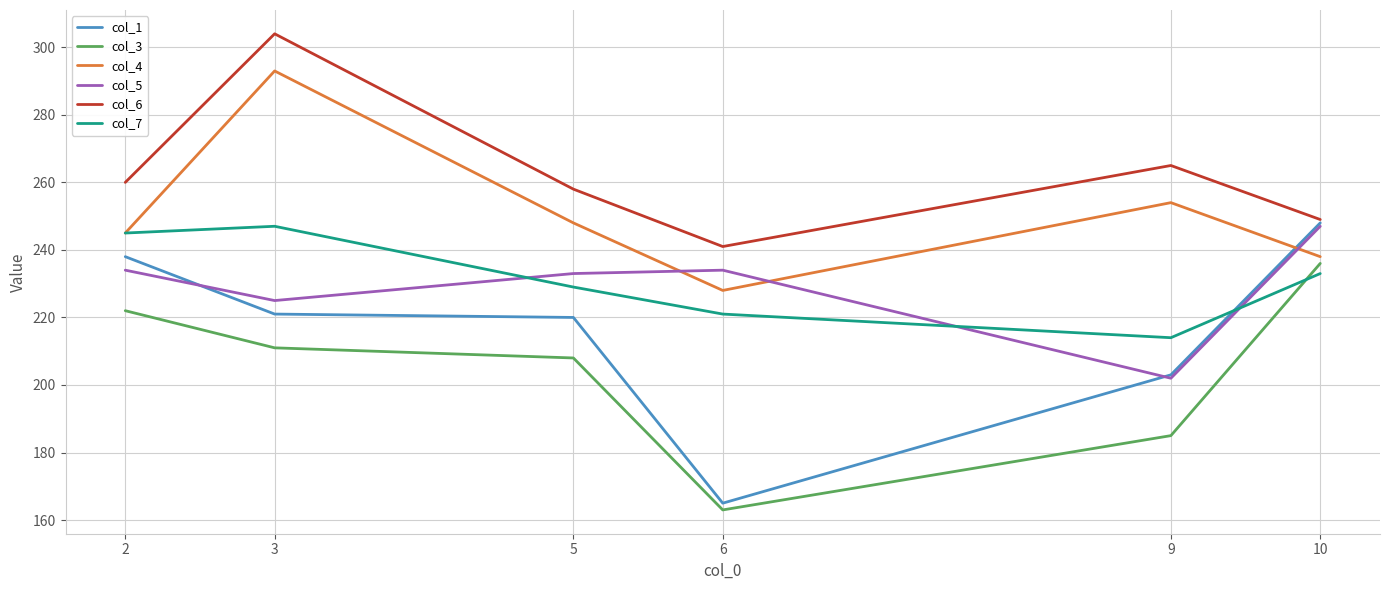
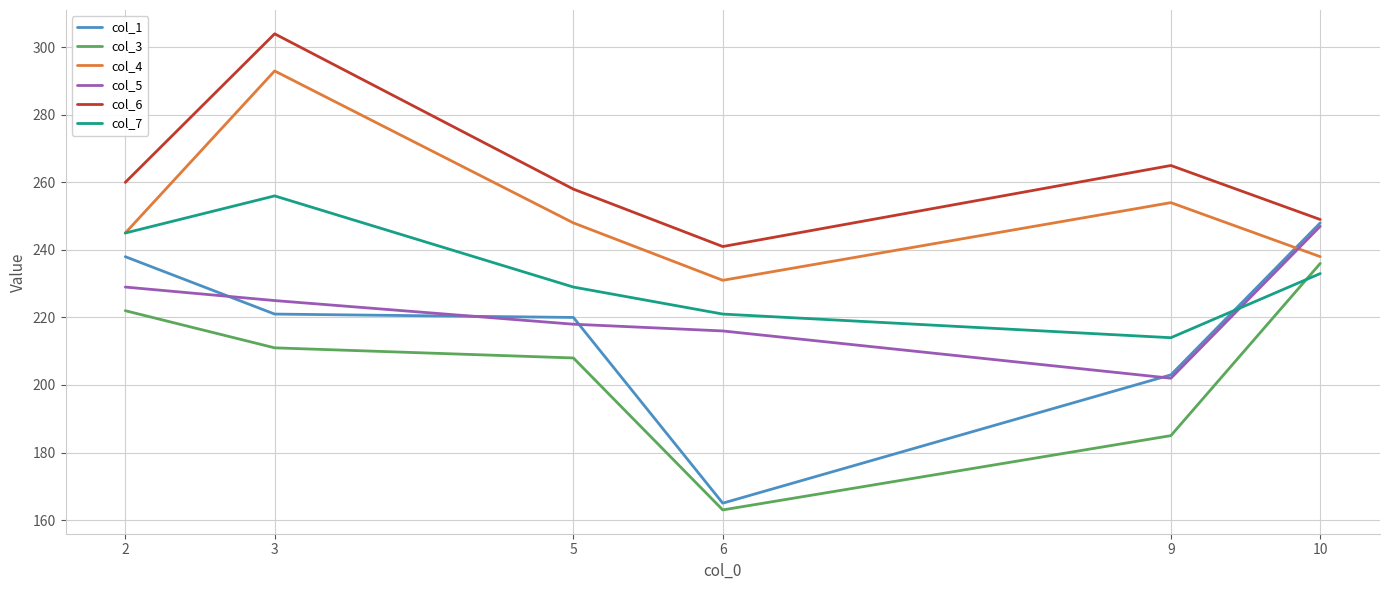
  {
    "col_1": {
      "2": 238,
      "3": 221,
      "5": 220,
      "6": 165,
      "9": 203,
      "10": 248
    },
    "col_3": {
      "2": 222,
      "3": 211,
      "5": 208,
      "6": 163,
      "9": 185,
      "10": 236
    },
    "col_4": {
      "3": 293,
      "5": 248,
-     "6": 228,
+     "6": 231,
      "9": 254,
      "10": 238
    },
    "col_5": {
-     "2": 234,
+     "2": 229,
      "3": 225,
-     "5": 233,
-     "6": 234,
+     "5": 218,
+     "6": 216,
      "9": 202,
      "10": 247
    },
    "col_6": {
      "2": 260,
      "3": 304,
      "5": 258,
      "6": 241,
      "9": 265,
      "10": 249
    },
    "col_7": {
-     "3": 247,
+     "3": 256,
      "5": 229,
      "6": 221,
      "9": 214,
      "10": 233
    }
  }
